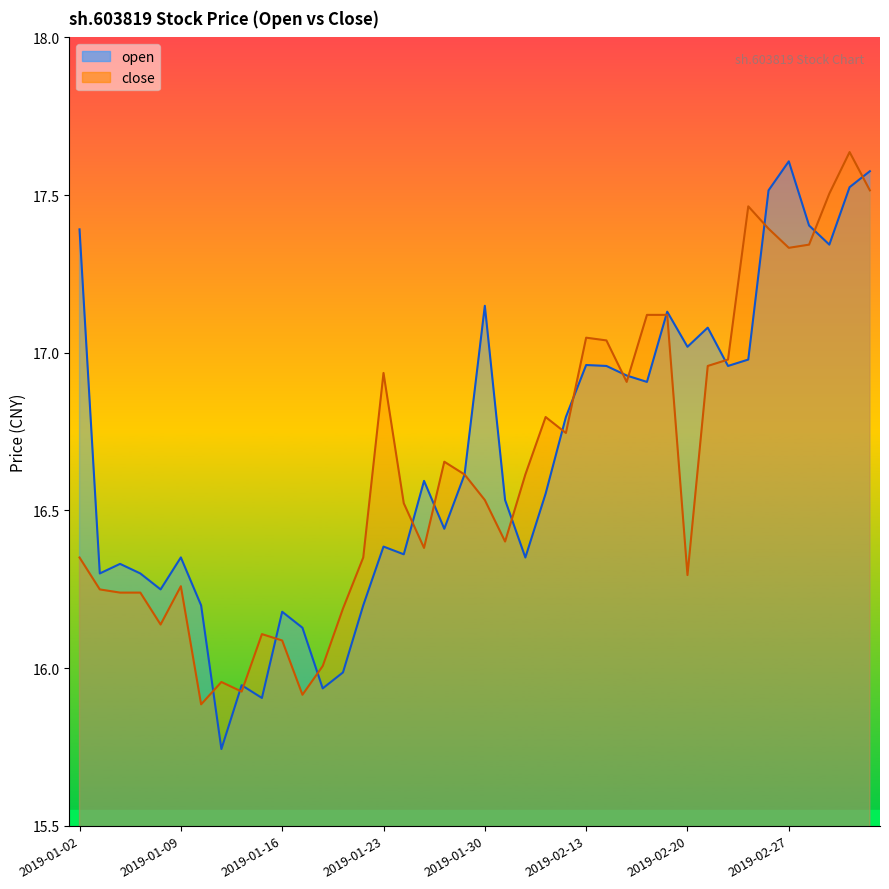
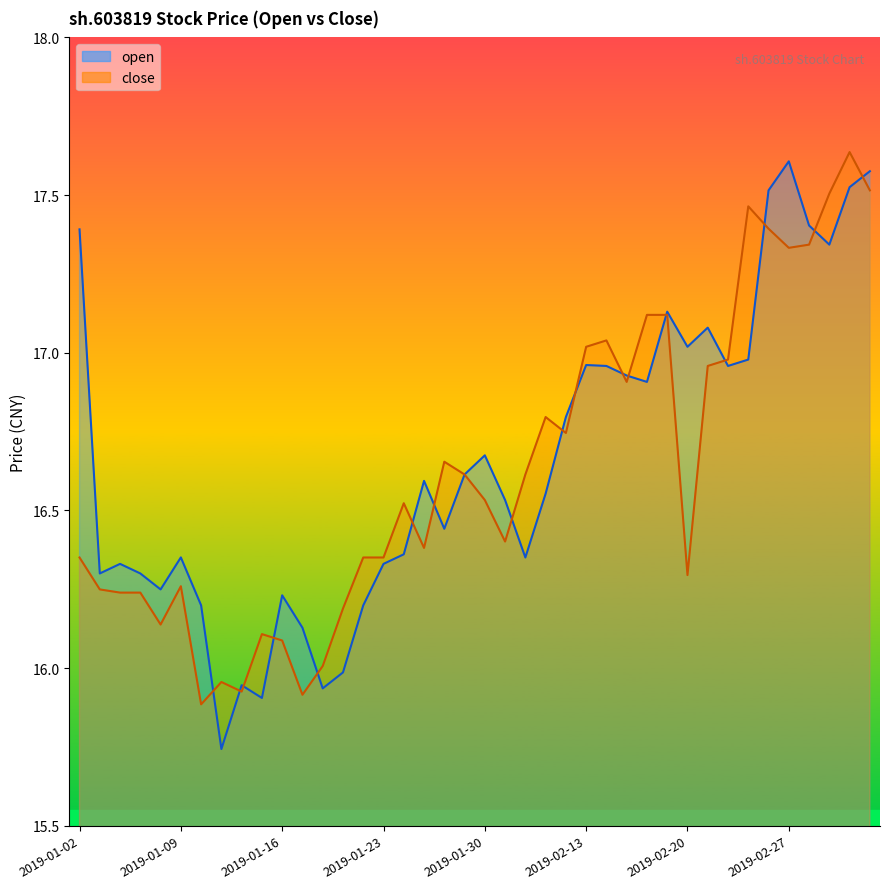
  {
    "open": {
      "2019-01-02": 17.39,
      "2019-01-09": 16.35,
-     "2019-01-16": 16.18,
-     "2019-01-23": 16.39,
-     "2019-01-30": 17.15,
+     "2019-01-16": 16.23,
+     "2019-01-23": 16.33,
+     "2019-01-30": 16.67,
      "2019-02-13": 16.96,
      "2019-02-20": 17.02,
      "2019-02-27": 17.61
    },
    "close": {
      "2019-01-02": 16.35,
      "2019-01-09": 16.26,
      "2019-01-16": 16.09,
-     "2019-01-23": 16.94,
+     "2019-01-23": 16.35,
      "2019-01-30": 16.53,
-     "2019-02-13": 17.05,
+     "2019-02-13": 17.02,
      "2019-02-20": 16.29,
      "2019-02-27": 17.33
    }
  }
